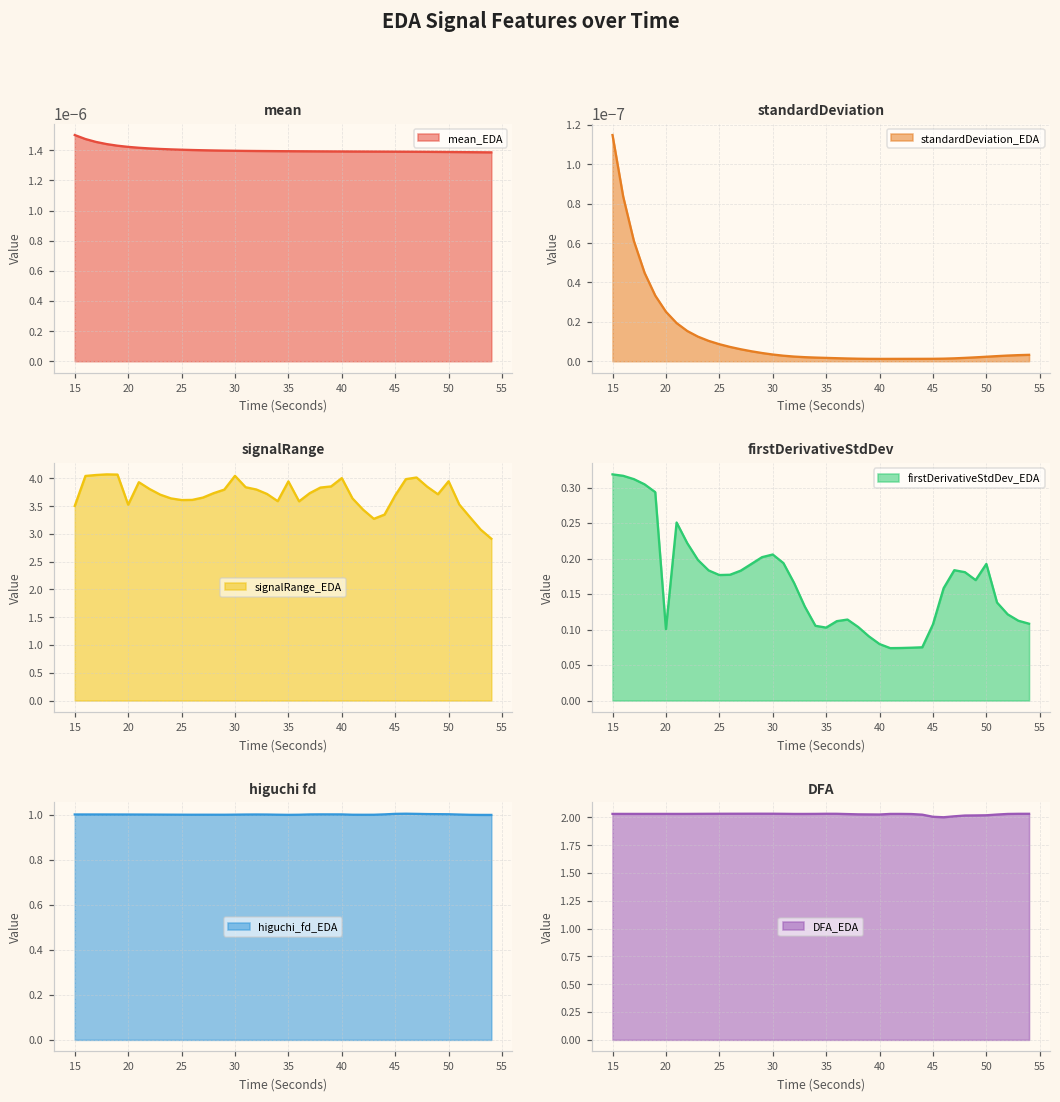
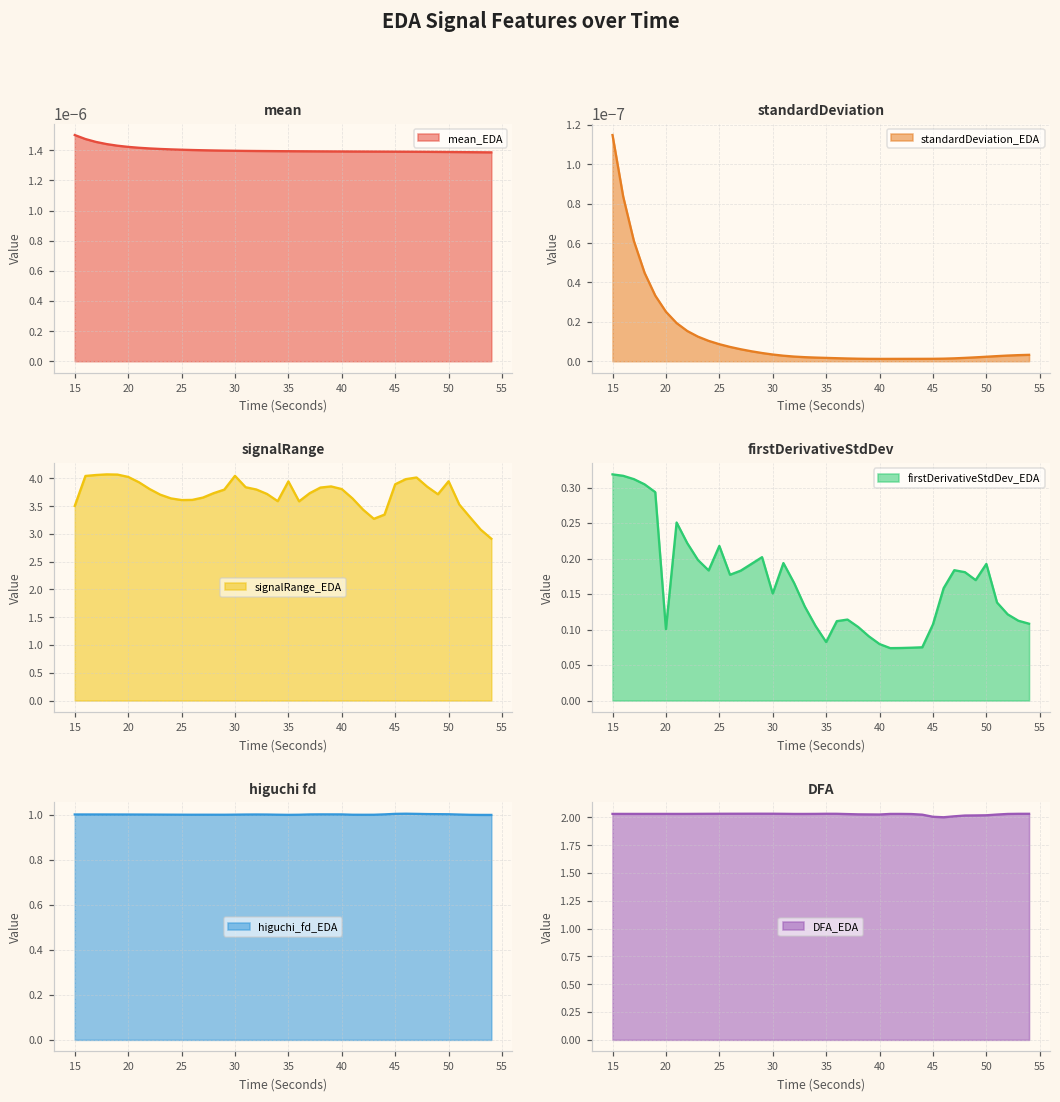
  {
    "mean": {
      "15": 0.00000150,
      "20": 0.00000142,
      "25": 0.00000140,
      "30": 0.00000140,
      "35": 0.00000139,
      "40": 0.00000139,
      "45": 0.00000139,
      "50": 0.00000139
    },
    "standardDeviation": {
      "15": 0.000000115,
      "20": 0.000000025,
      "25": 0.000000009,
      "30": 0.000000003,
      "35": 0.000000002,
      "40": 0.000000001,
      "45": 0.000000001,
      "50": 0.000000002
    },
    "signalRange": {
      "15": 3.5,
-     "20": 3.5,
+     "20": 4.0,
      "25": 3.6,
      "30": 4.0,
      "35": 3.9,
-     "40": 4.0,
-     "45": 3.7,
+     "40": 3.8,
+     "45": 3.9,
      "50": 3.9
    },
    "firstDerivativeStdDev": {
      "15": 0.32,
      "20": 0.10,
-     "25": 0.18,
-     "30": 0.21,
-     "35": 0.10,
+     "25": 0.22,
+     "30": 0.15,
+     "35": 0.08,
      "40": 0.08,
      "45": 0.11,
      "50": 0.19
    },
    "higuchi fd": {
      "15": 1.00,
      "20": 1.00,
      "25": 1.00,
      "30": 1.00,
      "35": 1.00,
      "40": 1.00,
      "45": 1.00,
      "50": 1.00
    },
    "DFA": {
      "15": 2.03,
      "20": 2.03,
      "25": 2.03,
      "30": 2.03,
      "35": 2.03,
      "40": 2.02,
      "45": 2.00,
      "50": 2.02
    }
  }
